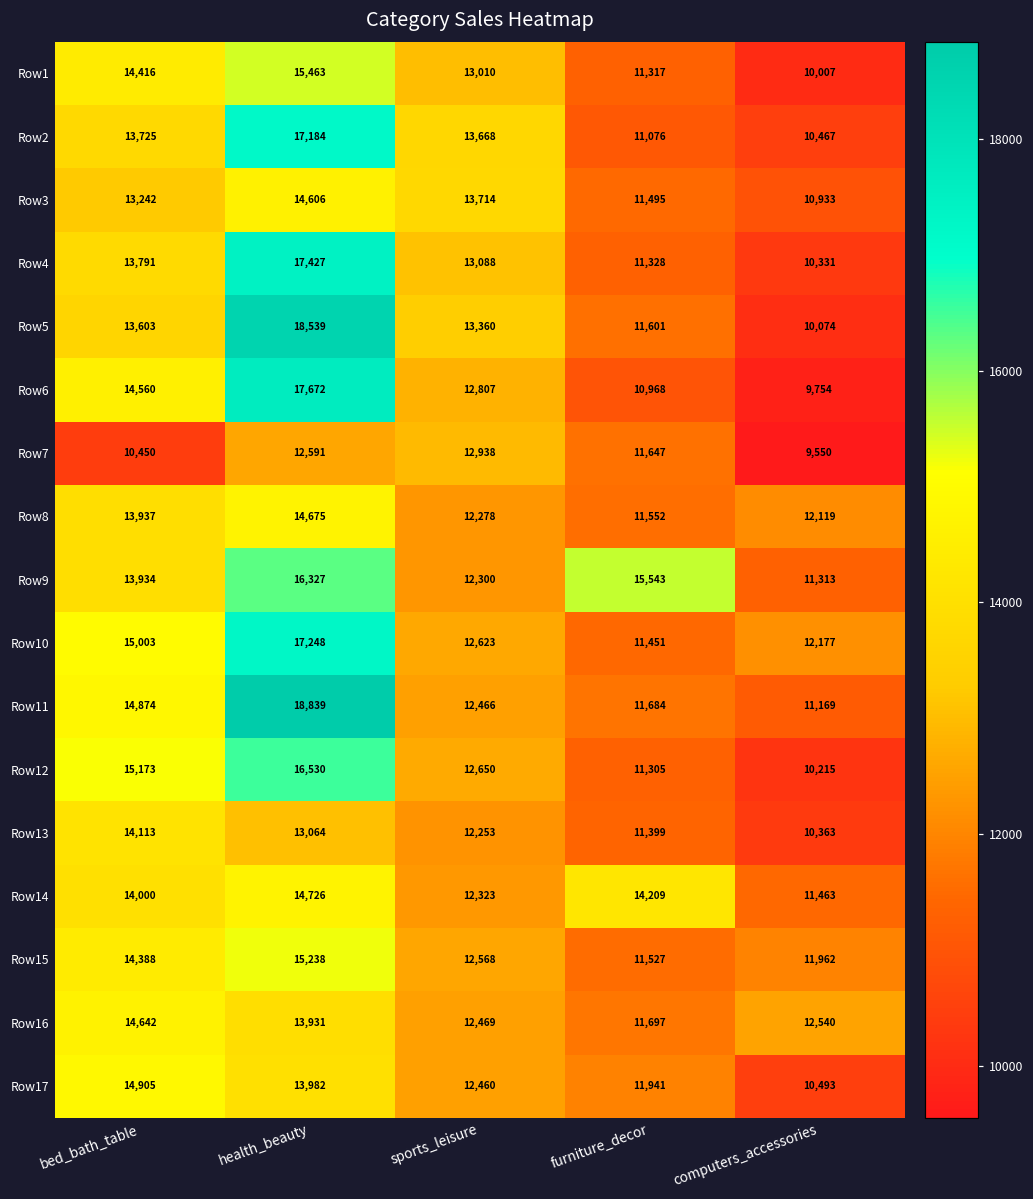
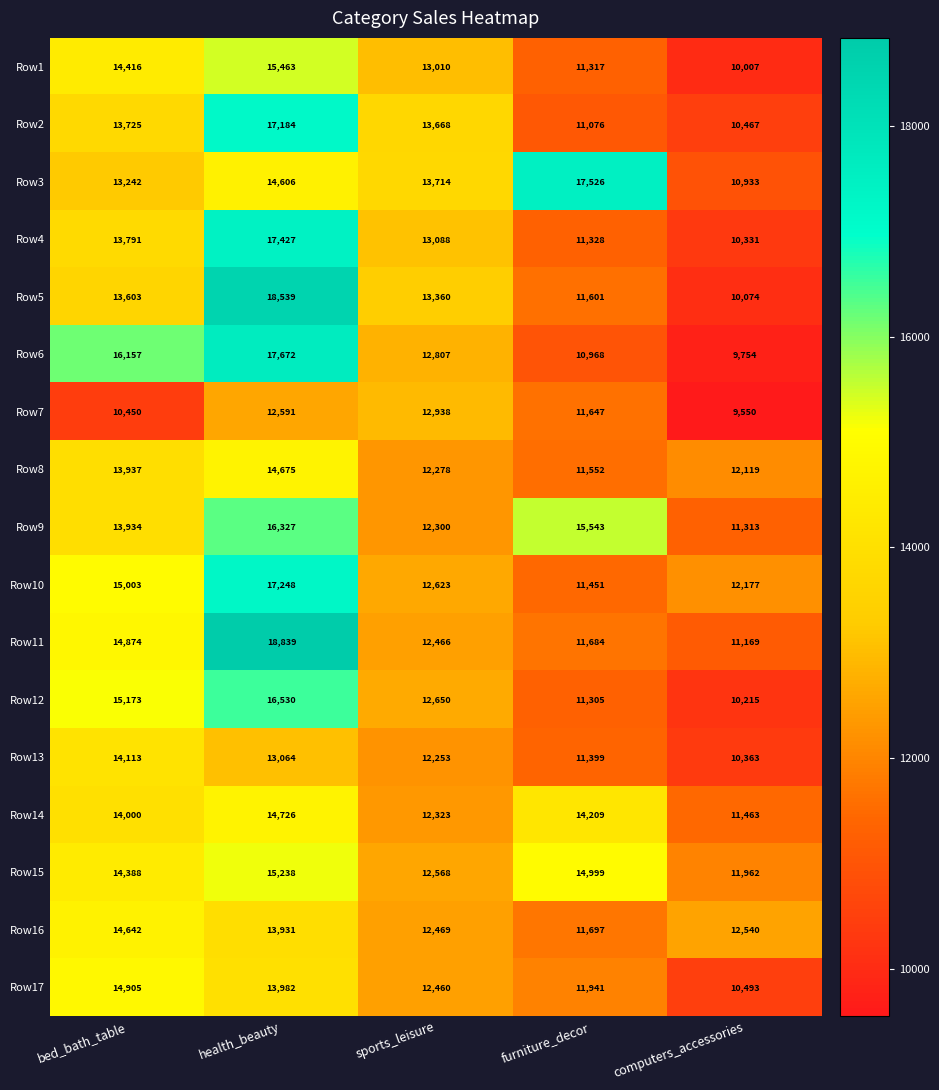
  {
    "Row1": {
      "bed_bath_table": "14,416",
      "health_beauty": "15,463",
      "sports_leisure": "13,010",
      "furniture_decor": "11,317",
      "computers_accessories": "10,007"
    },
    "Row2": {
      "bed_bath_table": "13,725",
      "health_beauty": "17,184",
      "sports_leisure": "13,668",
      "furniture_decor": "11,076",
      "computers_accessories": "10,467"
    },
    "Row3": {
      "bed_bath_table": "13,242",
      "health_beauty": "14,606",
      "sports_leisure": "13,714",
-     "furniture_decor": "11,495",
+     "furniture_decor": "17,526",
      "computers_accessories": "10,933"
    },
    "Row4": {
      "bed_bath_table": "13,791",
      "health_beauty": "17,427",
      "sports_leisure": "13,088",
      "furniture_decor": "11,328",
      "computers_accessories": "10,331"
    },
    "Row5": {
      "bed_bath_table": "13,603",
      "health_beauty": "18,539",
      "sports_leisure": "13,360",
      "furniture_decor": "11,601",
      "computers_accessories": "10,074"
    },
    "Row6": {
-     "bed_bath_table": "14,560",
+     "bed_bath_table": "16,157",
      "health_beauty": "17,672",
      "sports_leisure": "12,807",
      "furniture_decor": "10,968",
      "computers_accessories": "9,754"
    },
    "Row7": {
      "bed_bath_table": "10,450",
      "health_beauty": "12,591",
      "sports_leisure": "12,938",
      "furniture_decor": "11,647",
      "computers_accessories": "9,550"
    },
    "Row8": {
      "bed_bath_table": "13,937",
      "health_beauty": "14,675",
      "sports_leisure": "12,278",
      "furniture_decor": "11,552",
      "computers_accessories": "12,119"
    },
    "Row9": {
      "bed_bath_table": "13,934",
      "health_beauty": "16,327",
      "sports_leisure": "12,300",
      "furniture_decor": "15,543",
      "computers_accessories": "11,313"
    },
    "Row10": {
      "bed_bath_table": "15,003",
      "health_beauty": "17,248",
      "sports_leisure": "12,623",
      "furniture_decor": "11,451",
      "computers_accessories": "12,177"
    },
    "Row11": {
      "bed_bath_table": "14,874",
      "health_beauty": "18,839",
      "sports_leisure": "12,466",
      "furniture_decor": "11,684",
      "computers_accessories": "11,169"
    },
    "Row12": {
      "bed_bath_table": "15,173",
      "health_beauty": "16,530",
      "sports_leisure": "12,650",
      "furniture_decor": "11,305",
      "computers_accessories": "10,215"
    },
    "Row13": {
      "bed_bath_table": "14,113",
      "health_beauty": "13,064",
      "sports_leisure": "12,253",
      "furniture_decor": "11,399",
      "computers_accessories": "10,363"
    },
    "Row14": {
      "bed_bath_table": "14,000",
      "health_beauty": "14,726",
      "sports_leisure": "12,323",
      "furniture_decor": "14,209",
      "computers_accessories": "11,463"
    },
    "Row15": {
      "bed_bath_table": "14,388",
      "health_beauty": "15,238",
      "sports_leisure": "12,568",
-     "furniture_decor": "11,527",
+     "furniture_decor": "14,999",
      "computers_accessories": "11,962"
    },
    "Row16": {
      "bed_bath_table": "14,642",
      "health_beauty": "13,931",
      "sports_leisure": "12,469",
      "furniture_decor": "11,697",
      "computers_accessories": "12,540"
    },
    "Row17": {
      "bed_bath_table": "14,905",
      "health_beauty": "13,982",
      "sports_leisure": "12,460",
      "furniture_decor": "11,941",
      "computers_accessories": "10,493"
    }
  }
